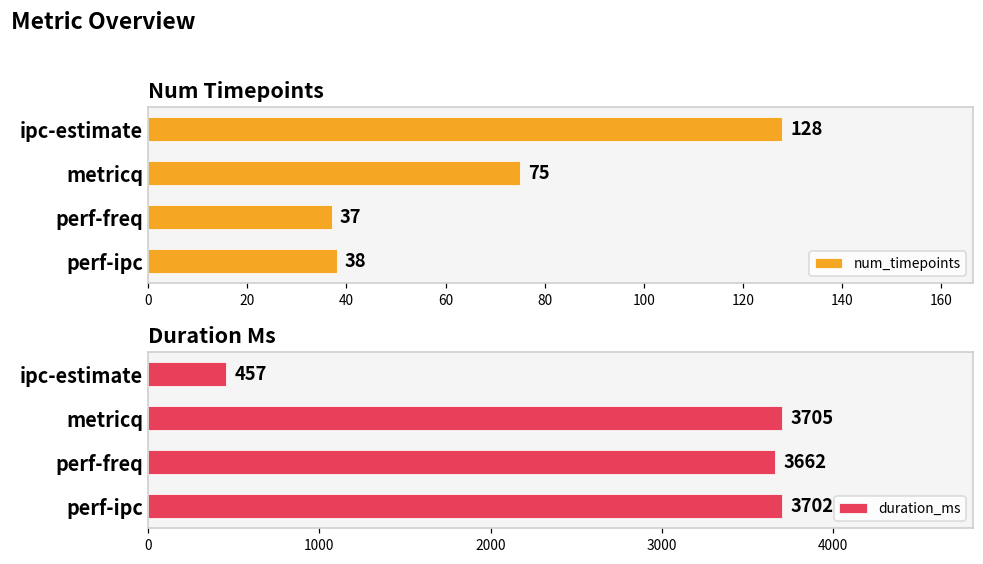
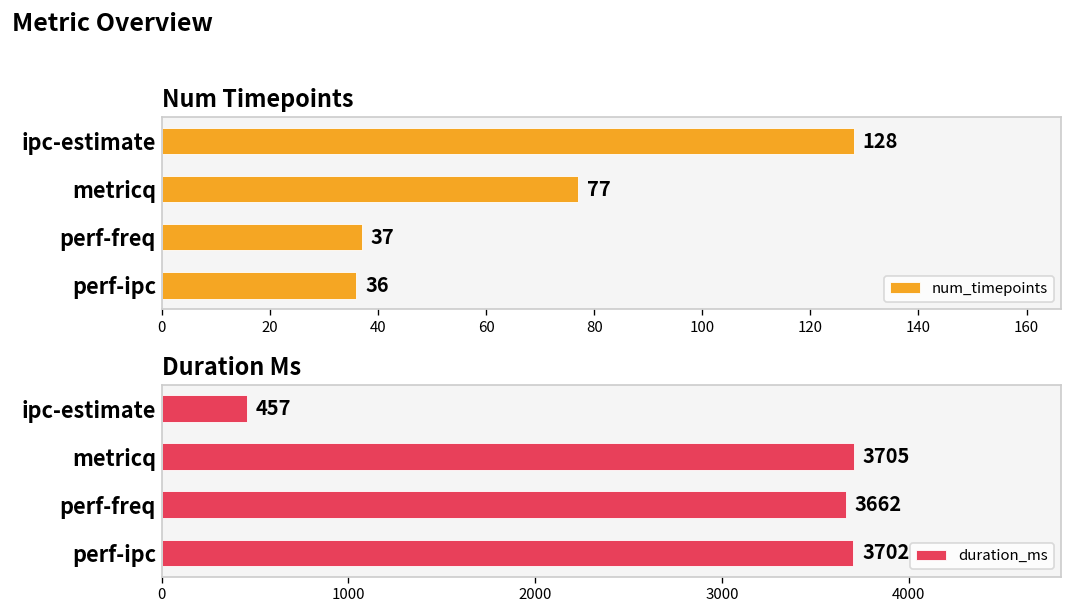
  {
    "Num Timepoints": {
      "ipc-estimate": 128,
-     "metricq": 75,
+     "metricq": 77,
      "perf-freq": 37,
-     "perf-ipc": 38
+     "perf-ipc": 36
    },
    "Duration Ms": {
      "ipc-estimate": 457,
      "metricq": 3705,
      "perf-freq": 3662,
      "perf-ipc": 3702
    }
  }
